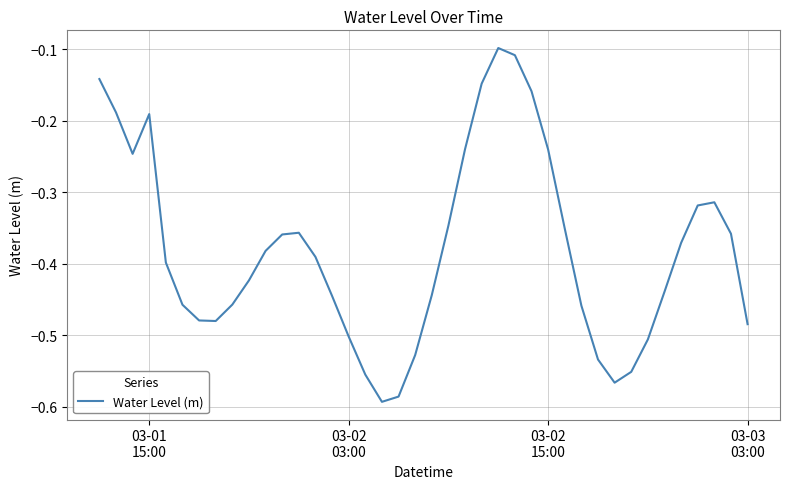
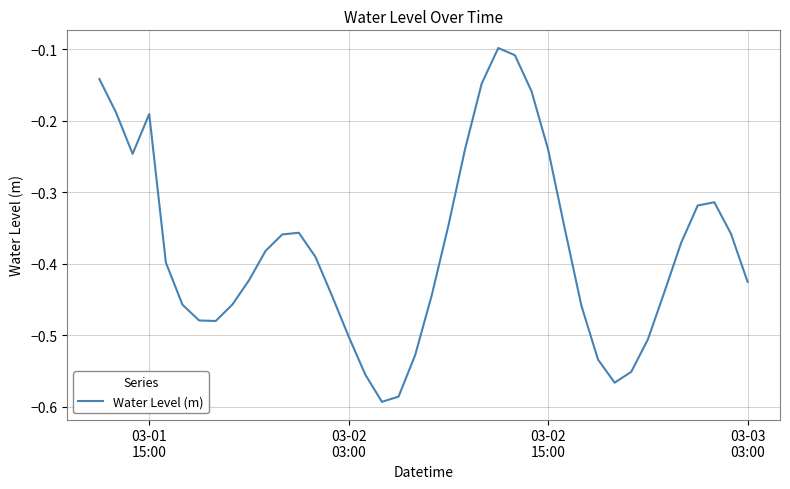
  {
    "03-01 15:00": -0.19,
    "03-02 03:00": -0.50,
    "03-02 15:00": -0.24,
-   "03-03 03:00": -0.48
+   "03-03 03:00": -0.42
  }
